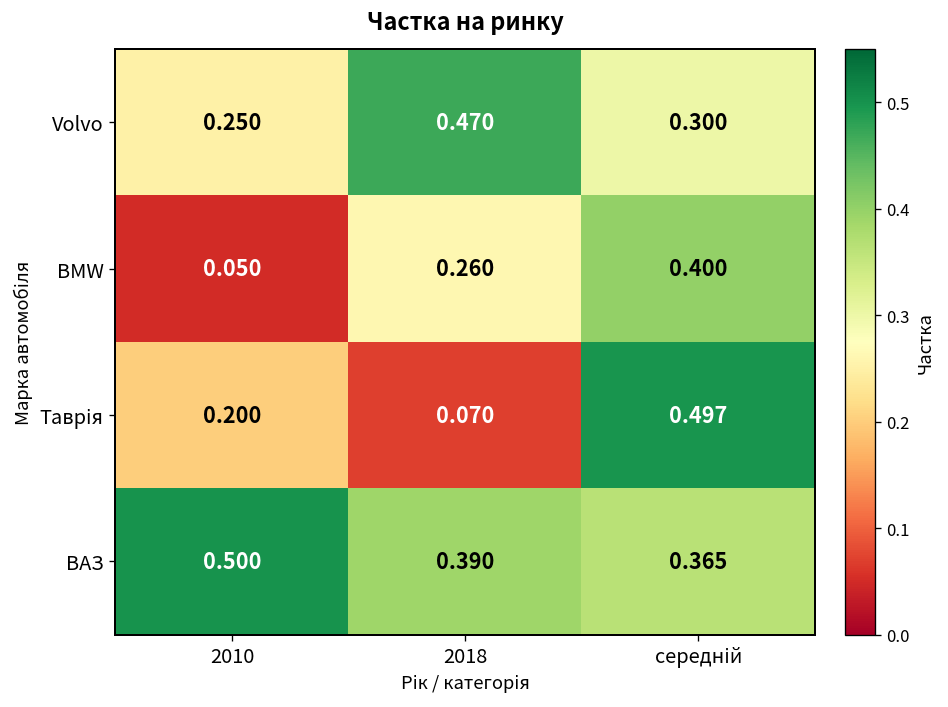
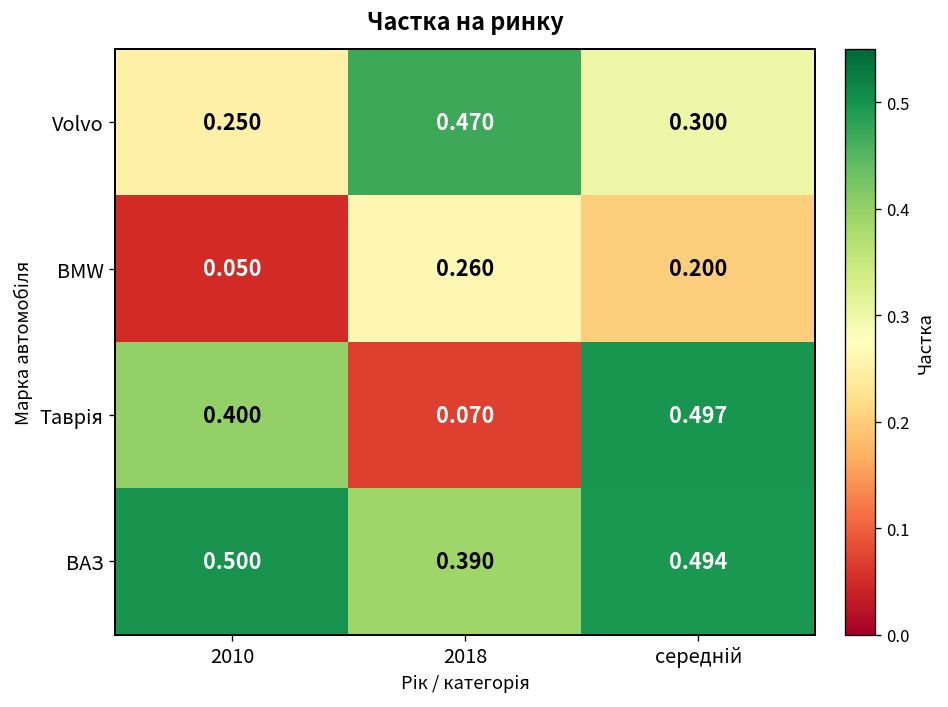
  {
    "Volvo": {
      "2010": 0.250,
      "2018": 0.470,
      "середній": 0.300
    },
    "BMW": {
      "2010": 0.050,
      "2018": 0.260,
-     "середній": 0.400
+     "середній": 0.200
    },
    "Таврія": {
-     "2010": 0.200,
+     "2010": 0.400,
      "2018": 0.070,
      "середній": 0.497
    },
    "ВАЗ": {
      "2010": 0.500,
      "2018": 0.390,
-     "середній": 0.365
+     "середній": 0.494
    }
  }
